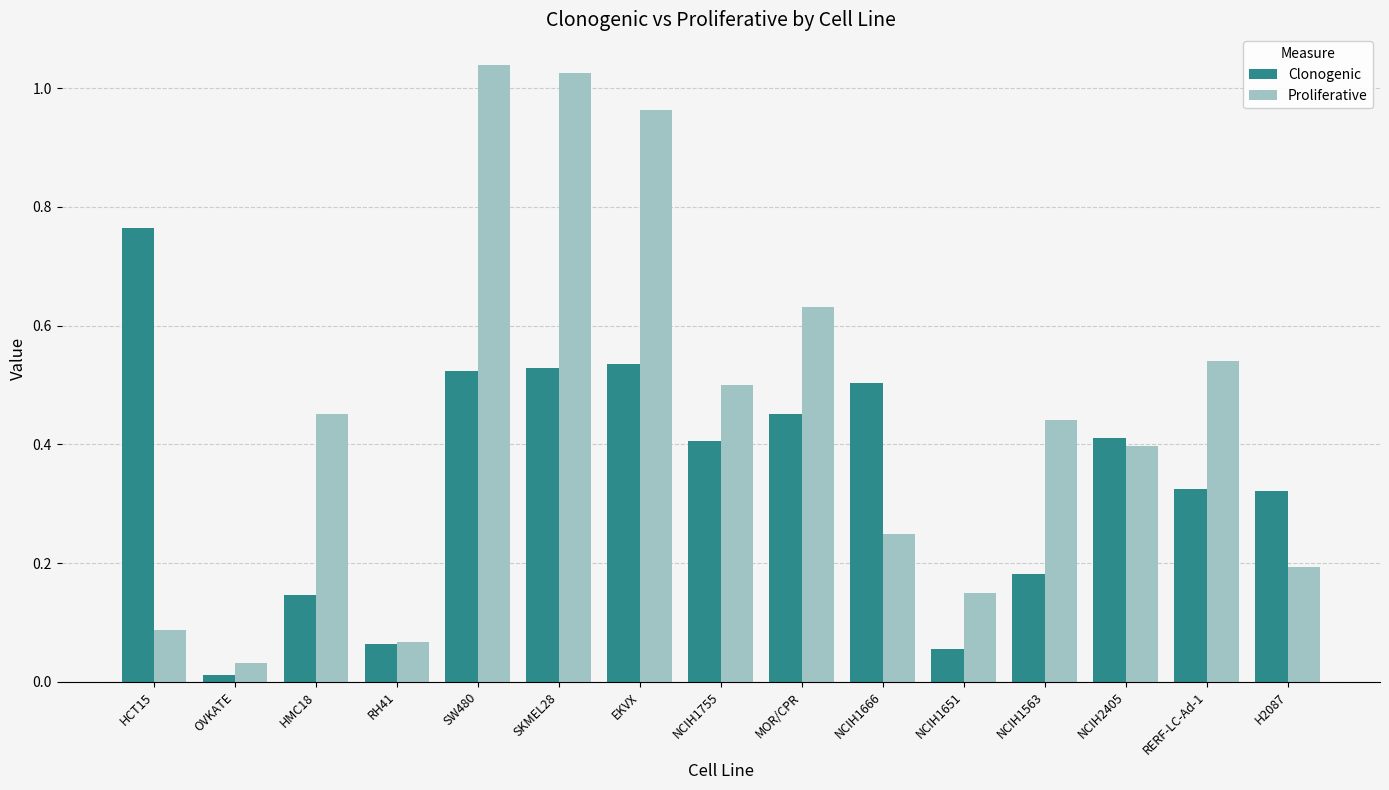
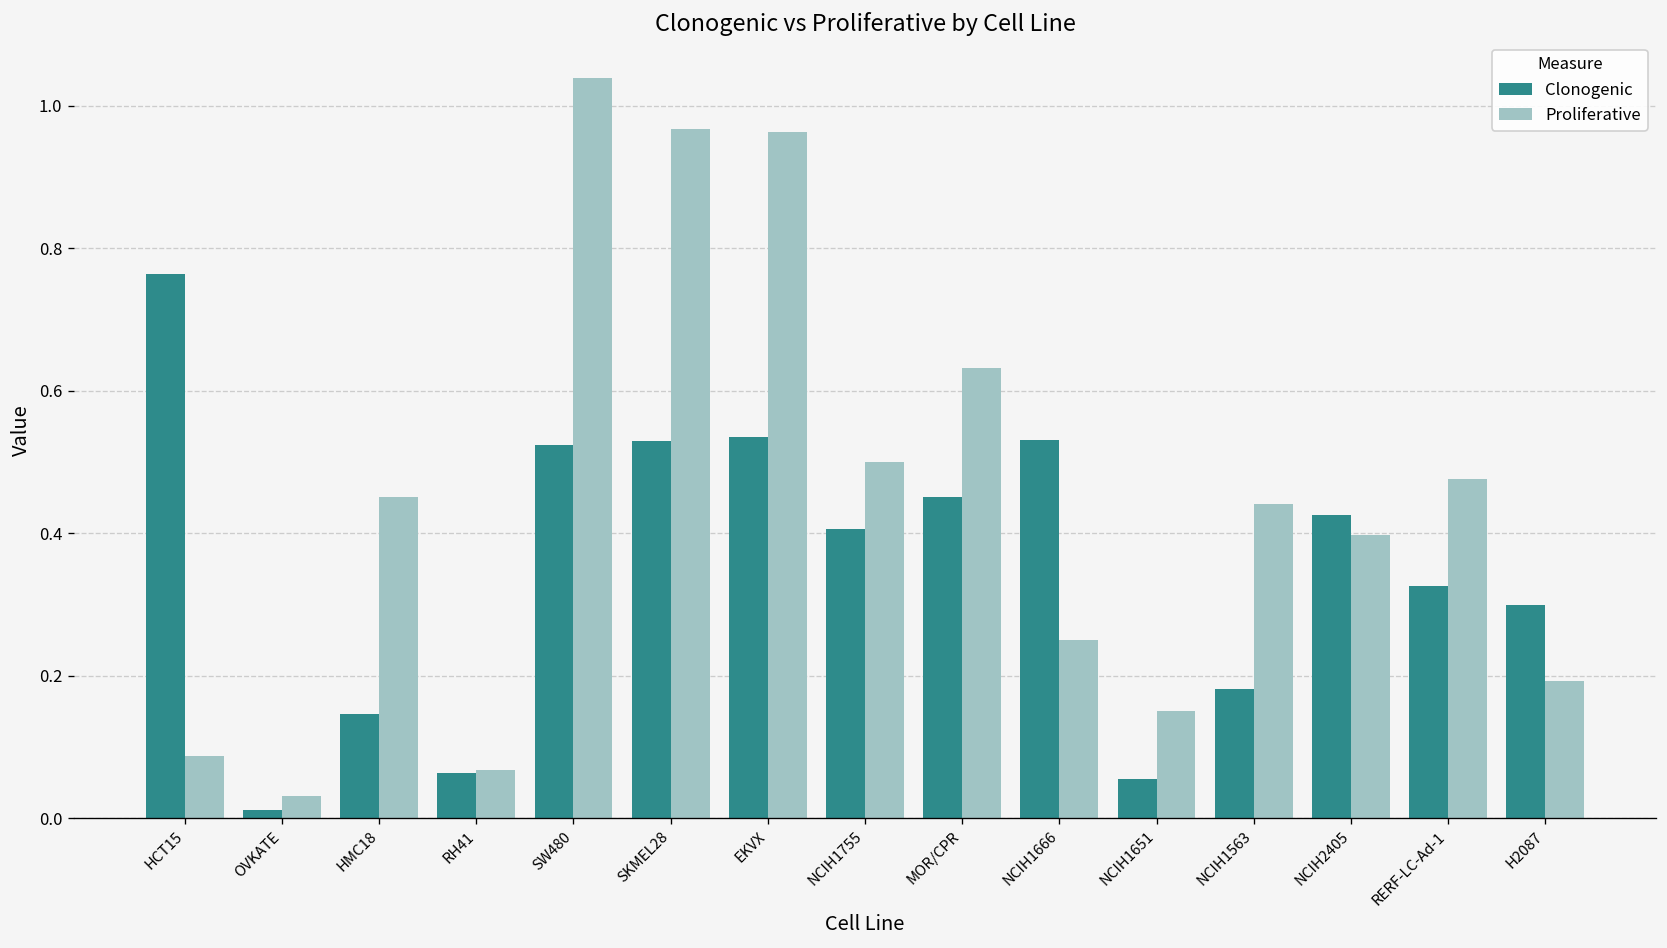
  {
    "Clonogenic": {
      "HCT15": 0.76,
      "OVKATE": 0.01,
      "HMC18": 0.15,
      "RH41": 0.06,
      "SW480": 0.52,
      "SKMEL28": 0.53,
      "EKVX": 0.53,
      "NCIH1755": 0.41,
      "MOR/CPR": 0.45,
-     "NCIH1666": 0.50,
+     "NCIH1666": 0.53,
      "NCIH1651": 0.06,
      "NCIH1563": 0.18,
-     "NCIH2405": 0.41,
+     "NCIH2405": 0.43,
      "RERF-LC-Ad-1": 0.33,
-     "H2087": 0.32
+     "H2087": 0.30
    },
    "Proliferative": {
      "HCT15": 0.09,
      "OVKATE": 0.03,
      "HMC18": 0.45,
      "RH41": 0.07,
      "SW480": 1.04,
-     "SKMEL28": 1.03,
+     "SKMEL28": 0.97,
      "EKVX": 0.96,
      "NCIH1755": 0.50,
      "MOR/CPR": 0.63,
      "NCIH1666": 0.25,
      "NCIH1651": 0.15,
      "NCIH1563": 0.44,
      "NCIH2405": 0.40,
-     "RERF-LC-Ad-1": 0.54,
+     "RERF-LC-Ad-1": 0.48,
      "H2087": 0.19
    }
  }
